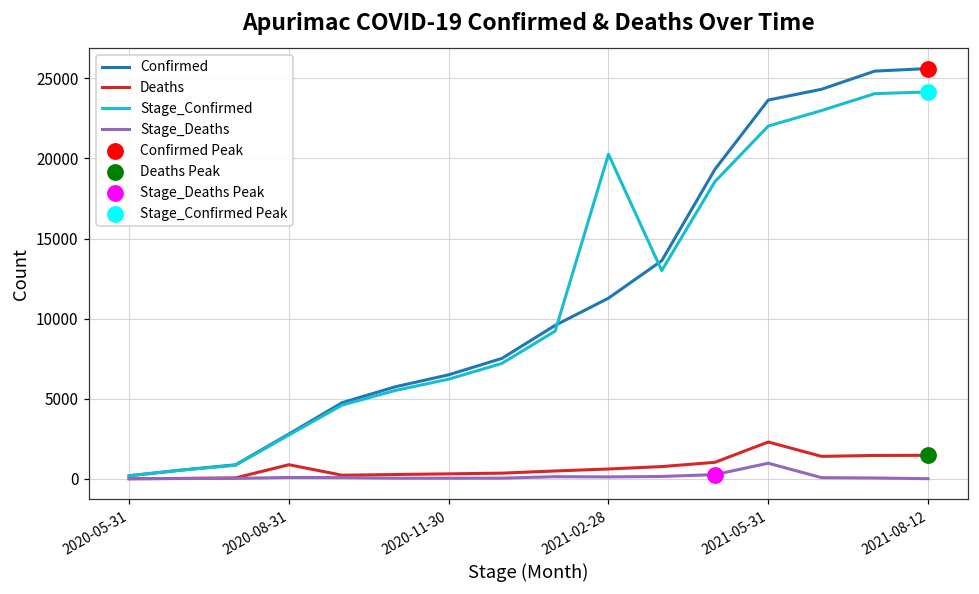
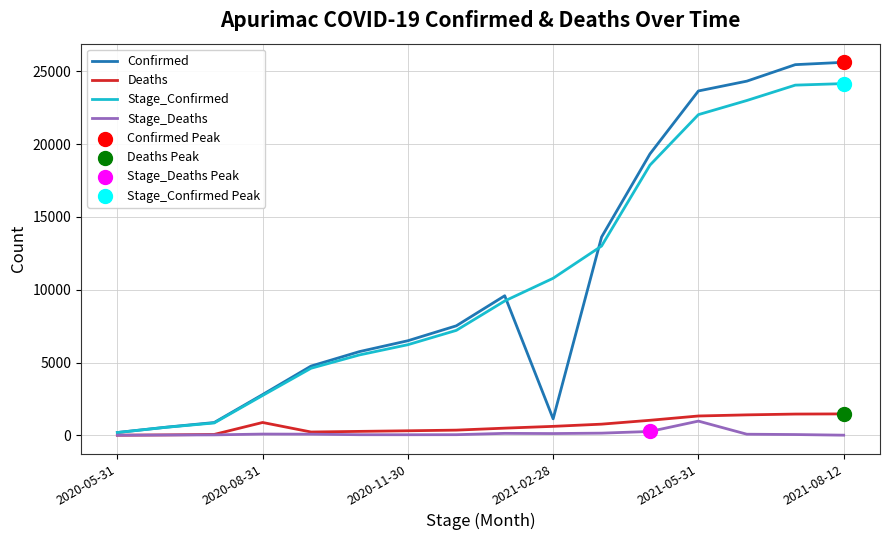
  {
    "Confirmed": {
      "2020-11-30": 6500,
-     "2021-02-28": 11300,
+     "2021-02-28": 1100,
      "2021-05-31": 23600
    },
    "Deaths": {
      "2020-08-31": 900,
      "2020-11-30": 300,
      "2021-02-28": 600,
-     "2021-05-31": 2300
+     "2021-05-31": 1300
    },
    "Stage_Confirmed": {
      "2020-11-30": 6200,
-     "2021-02-28": 20300,
+     "2021-02-28": 10800,
      "2021-05-31": 22000
    },
    "Stage_Deaths": {
      "2020-08-31": 100,
      "2020-11-30": 0,
      "2021-02-28": 100,
      "2021-05-31": 1000,
      "2021-08-12": 0
    }
  }
